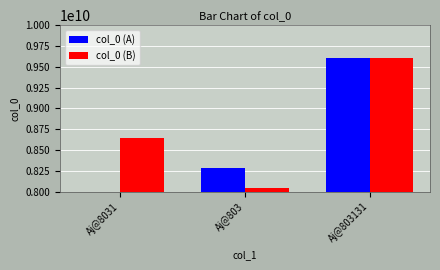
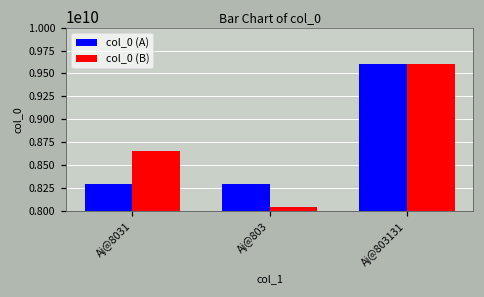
  {
    "col_0 (A)": {
-     "Aj@8031": 8000000000,
+     "Aj@8031": 8300000000,
      "Aj@803": 8300000000,
      "Aj@803131": 9600000000
    },
    "col_0 (B)": {
      "Aj@8031": 8600000000,
      "Aj@803": 8000000000,
      "Aj@803131": 9600000000
    }
  }
